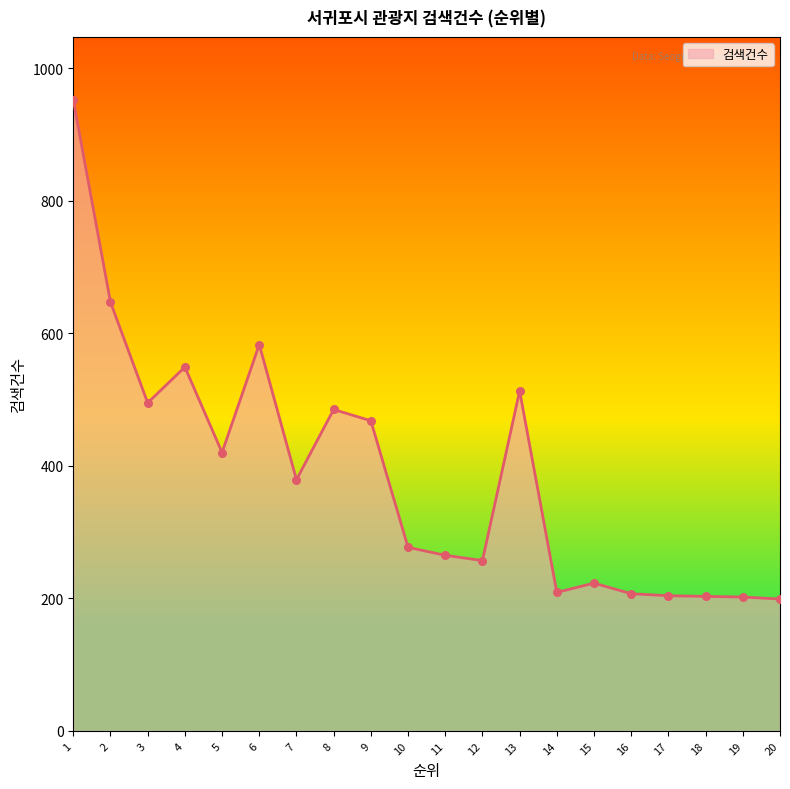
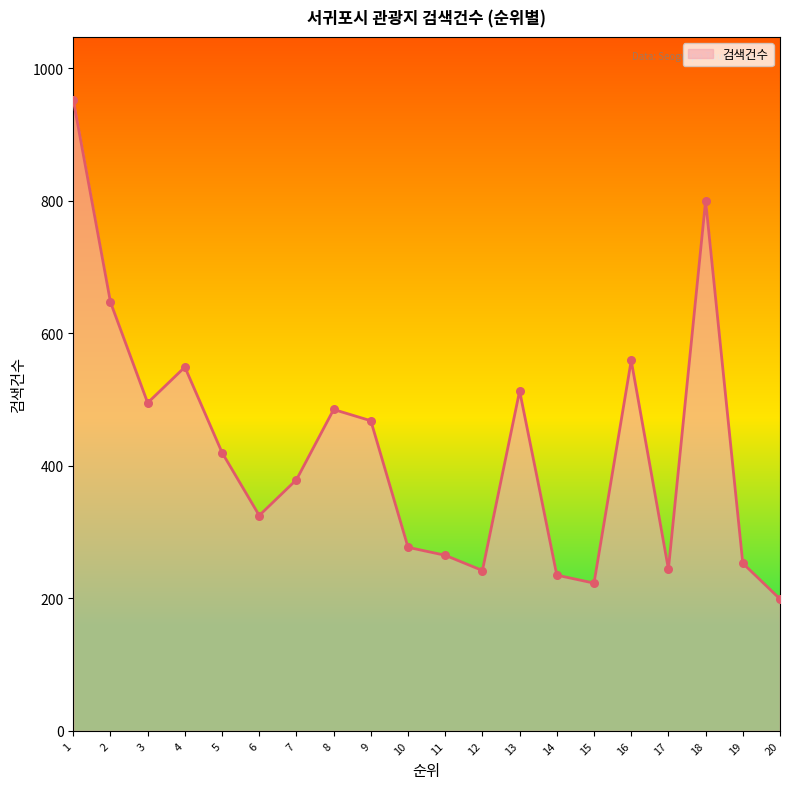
  {
    "1": 950,
    "2": 650,
    "3": 500,
    "4": 550,
    "5": 420,
-   "6": 580,
+   "6": 330,
    "7": 380,
    "8": 490,
    "9": 470,
    "10": 280,
    "11": 270,
-   "12": 260,
+   "12": 240,
    "13": 510,
-   "14": 210,
+   "14": 240,
    "15": 220,
-   "16": 210,
-   "17": 200,
-   "18": 200,
-   "19": 200,
+   "16": 560,
+   "17": 240,
+   "18": 800,
+   "19": 250,
    "20": 200
  }
